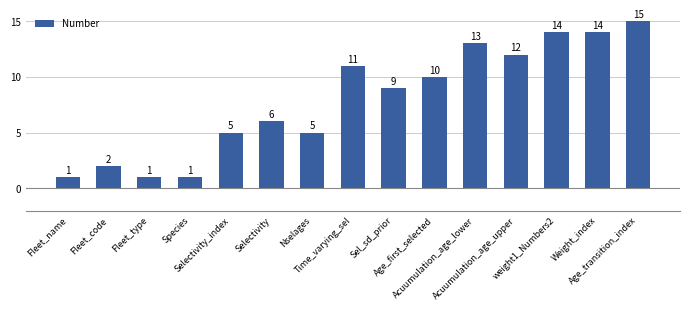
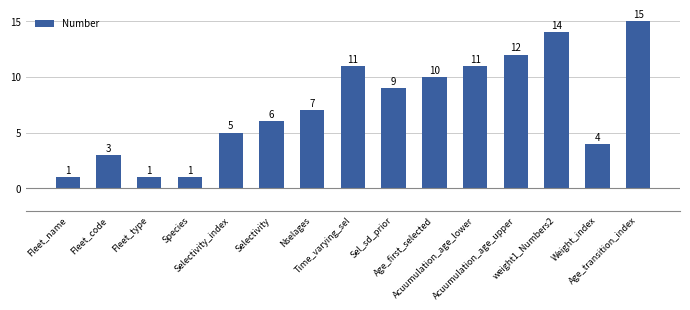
  {
    "Fleet_name": 1,
-   "Fleet_code": 2,
+   "Fleet_code": 3,
    "Fleet_type": 1,
    "Species": 1,
    "Selectivity_index": 5,
    "Selectivity": 6,
-   "Nselages": 5,
+   "Nselages": 7,
    "Time_varying_sel": 11,
    "Sel_sd_prior": 9,
    "Age_first_selected": 10,
-   "Acuumulation_age_lower": 13,
+   "Acuumulation_age_lower": 11,
    "Acuumulation_age_upper": 12,
    "weight1_Numbers2": 14,
-   "Weight_index": 14,
+   "Weight_index": 4,
    "Age_transition_index": 15
  }
